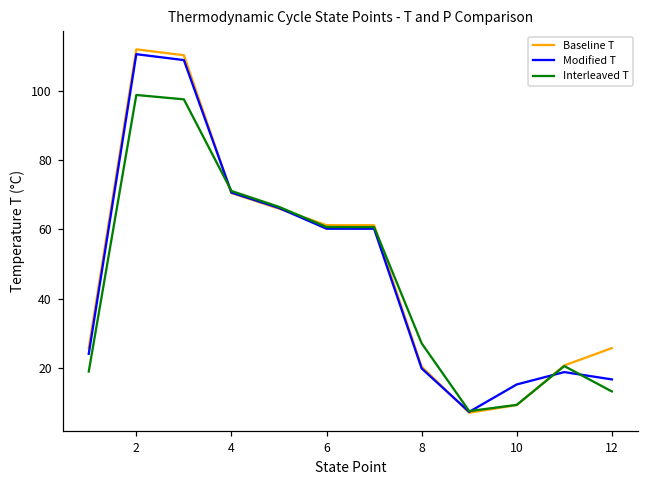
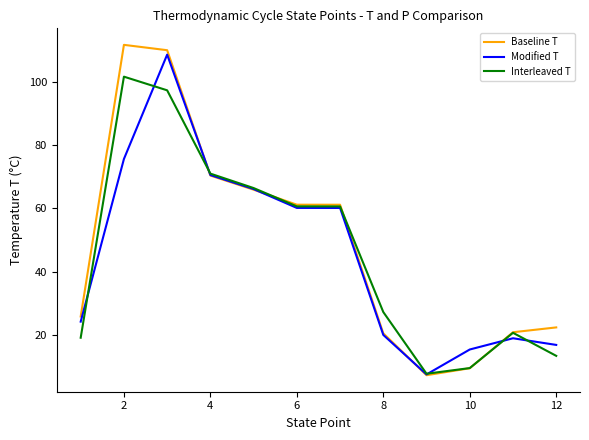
  {
    "Baseline T": {
      "2": 112,
-     "12": 26
+     "12": 22
    },
    "Modified T": {
-     "2": 111,
+     "2": 76,
      "10": 15,
      "12": 17
    },
    "Interleaved T": {
-     "2": 99,
+     "2": 102,
      "8": 27,
      "12": 13
    }
  }
